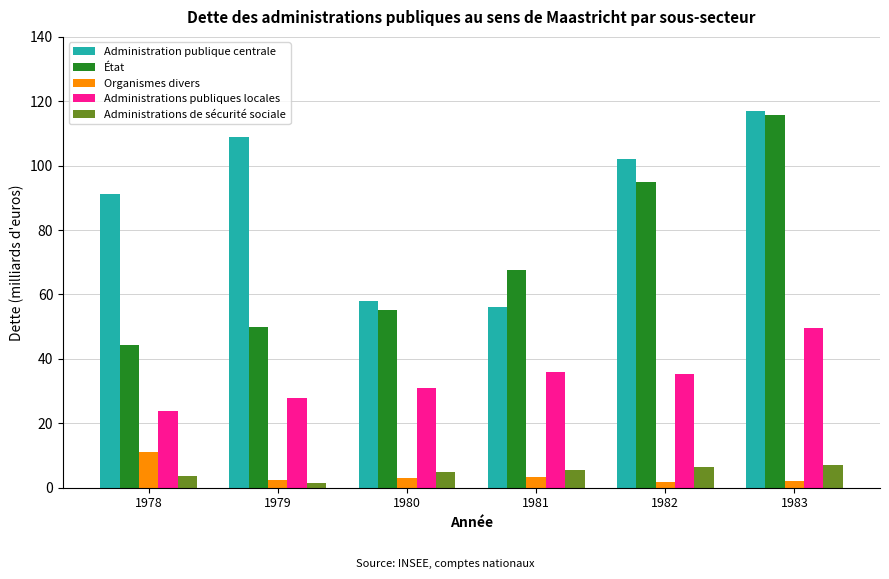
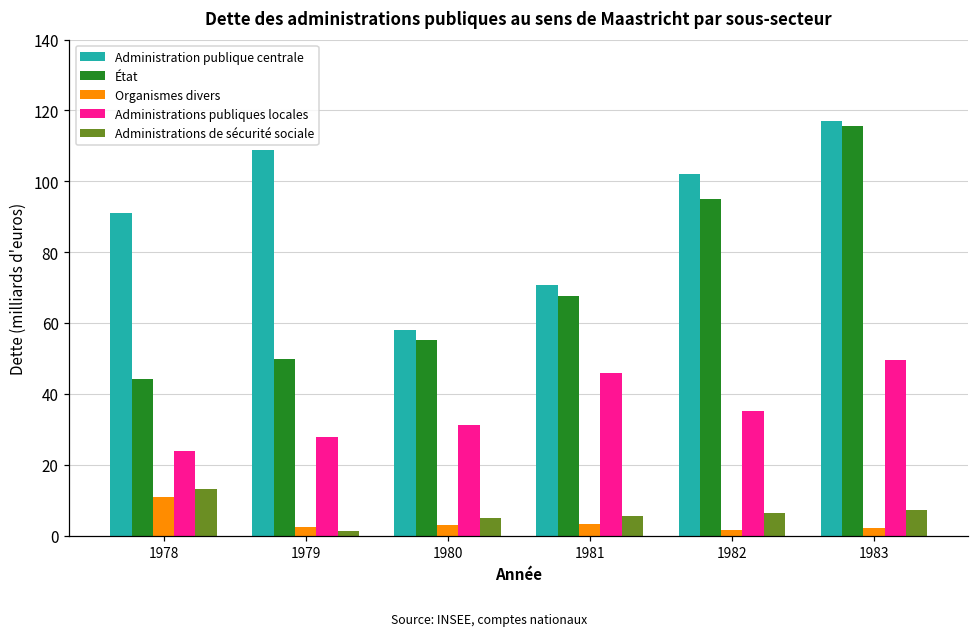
  {
    "Administration publique centrale": {
      "1978": 91,
      "1979": 109,
      "1980": 58,
-     "1981": 56,
+     "1981": 71,
      "1982": 102,
      "1983": 117
    },
    "État": {
      "1978": 44,
      "1979": 50,
      "1980": 55,
      "1981": 68,
      "1982": 95,
      "1983": 116
    },
    "Organismes divers": {
      "1978": 11,
      "1979": 3,
      "1980": 3,
      "1981": 3,
      "1982": 2,
      "1983": 2
    },
    "Administrations publiques locales": {
      "1978": 24,
      "1979": 28,
      "1980": 31,
-     "1981": 36,
+     "1981": 46,
      "1982": 35,
      "1983": 50
    },
    "Administrations de sécurité sociale": {
-     "1978": 4,
+     "1978": 13,
      "1979": 1,
      "1980": 5,
      "1981": 6,
      "1982": 6,
      "1983": 7
    }
  }
